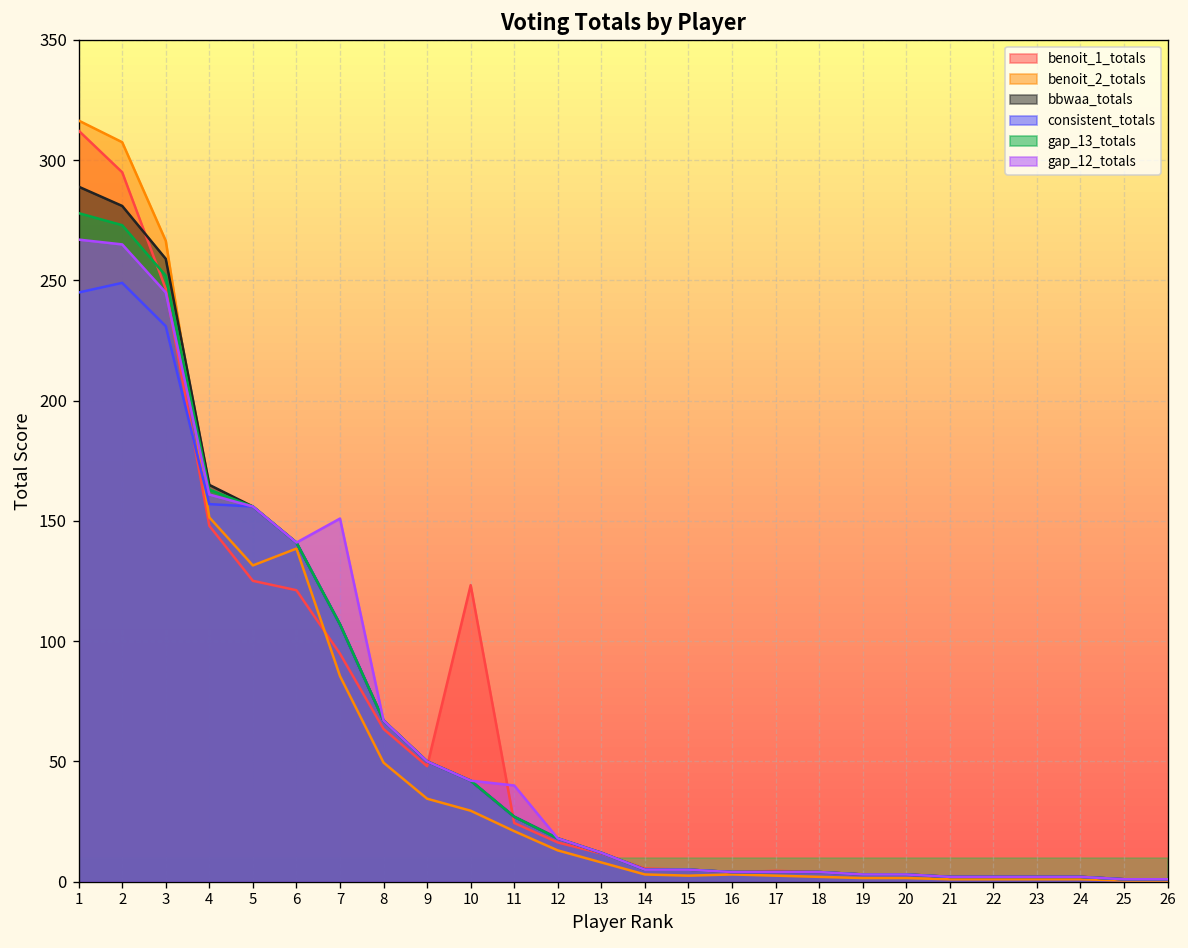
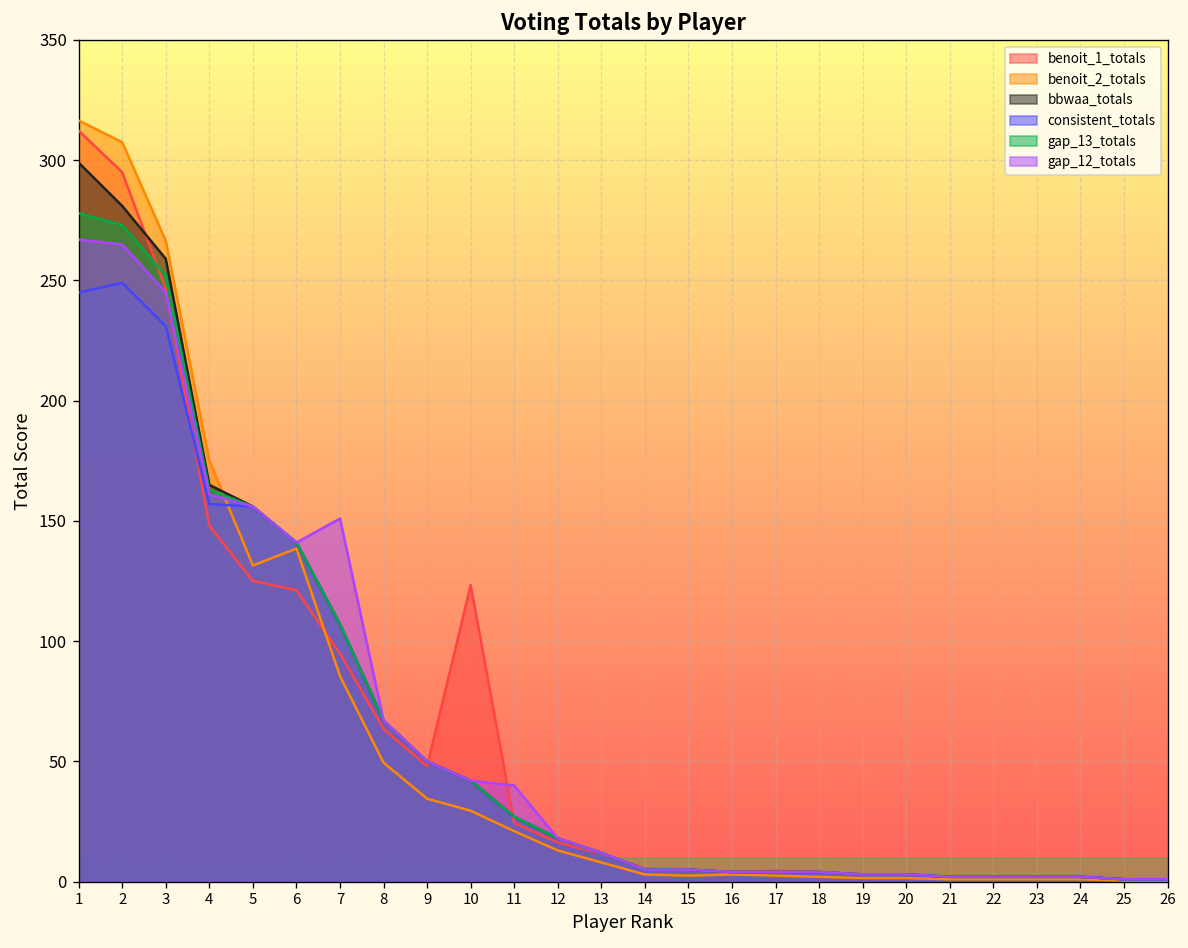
  {
    "benoit_1_totals": {
      "1": 312,
      "2": 295,
      "3": 247,
      "4": 148,
      "5": 125,
      "6": 121,
      "7": 95,
      "8": 64,
      "9": 48,
      "10": 123,
      "11": 24,
      "12": 16
    },
    "benoit_2_totals": {
      "1": 317,
      "2": 308,
      "3": 267,
-     "4": 152,
+     "4": 175,
      "5": 132,
      "6": 139,
      "7": 86,
      "8": 50,
      "9": 35,
      "10": 30,
      "11": 21,
      "12": 13,
      "13": 8,
      "14": 3,
      "15": 3,
      "17": 3,
      "18": 2,
      "19": 2,
      "20": 2
    },
    "bbwaa_totals": {
-     "1": 289,
+     "1": 299,
      "2": 281,
      "3": 259,
      "4": 165
    },
    "consistent_totals": {
      "1": 245,
      "2": 249,
      "3": 231,
      "4": 157
    },
    "gap_13_totals": {
      "1": 278,
      "2": 273,
      "3": 252,
      "4": 163
    },
    "gap_12_totals": {
      "1": 267,
      "2": 265,
      "3": 245,
      "4": 161,
      "7": 151,
      "11": 40
    }
  }
